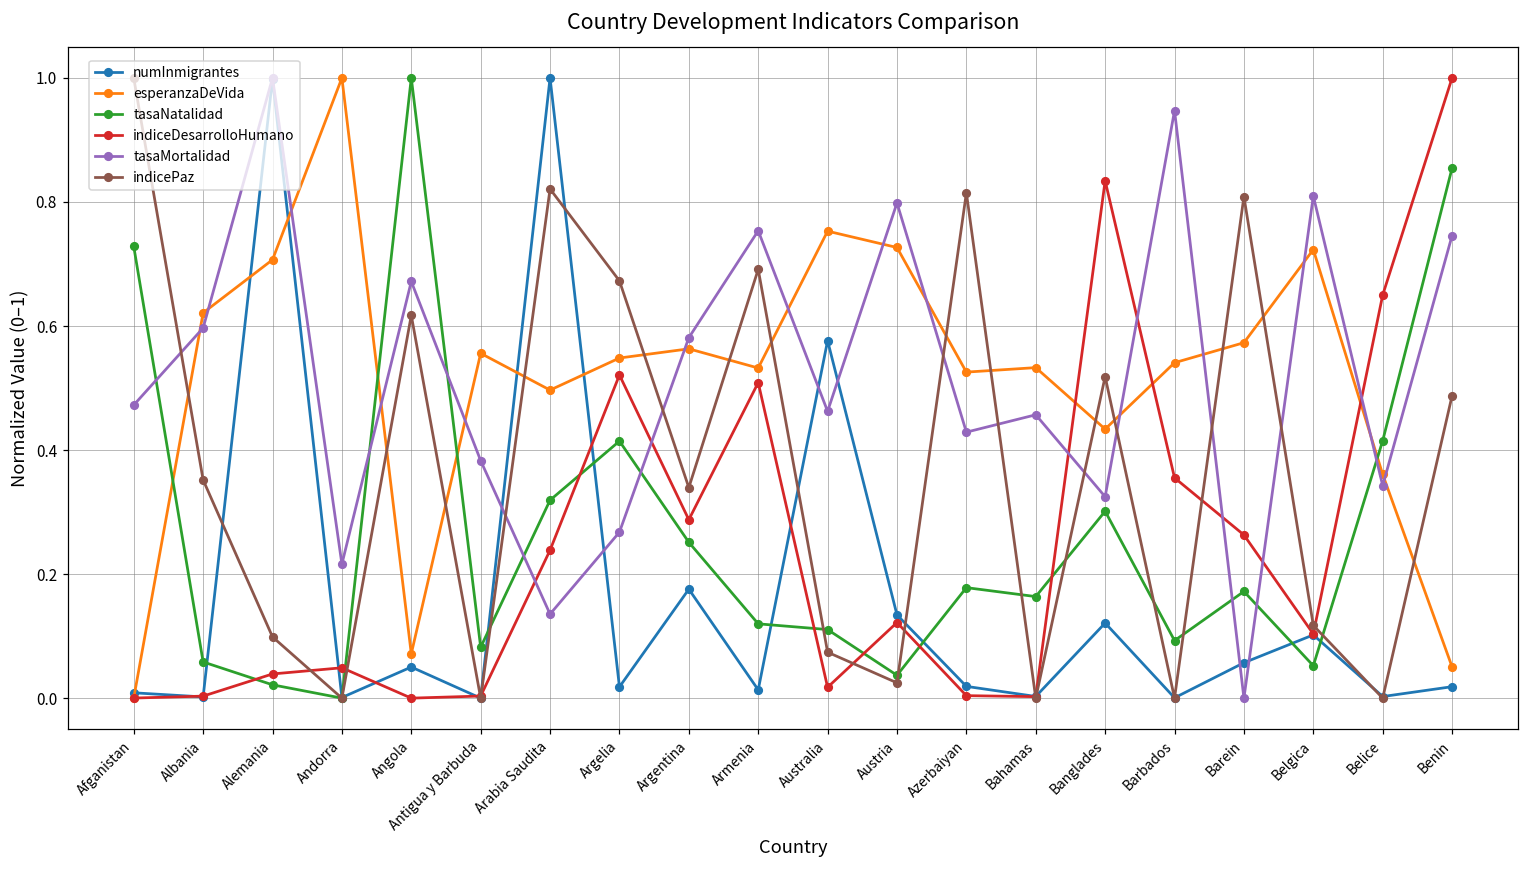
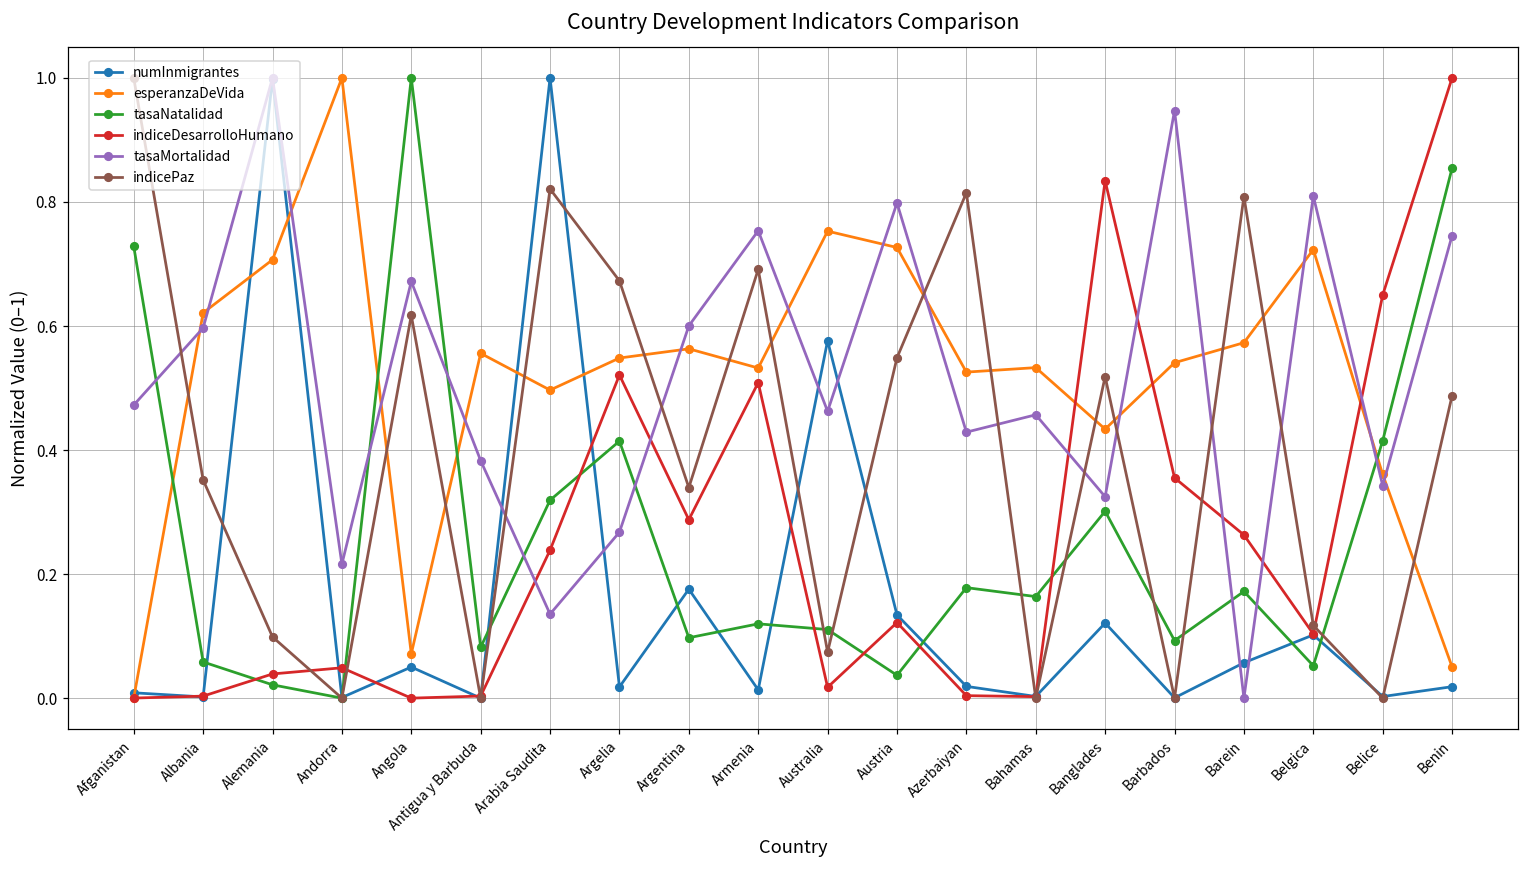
  {
    "numInmigrantes": {
      "Afganistan": 0.01,
      "Angola": 0.05,
      "Arabia Saudita": 1.00,
      "Argelia": 0.02,
      "Argentina": 0.18,
      "Armenia": 0.01,
      "Australia": 0.58,
      "Austria": 0.13,
      "Azerbaiyan": 0.02,
      "Banglades": 0.12,
      "Barein": 0.06,
      "Benin": 0.02
    },
    "esperanzaDeVida": {
      "Albania": 0.62,
      "Alemania": 0.71,
      "Andorra": 1.00,
      "Angola": 0.07,
      "Antigua y Barbuda": 0.56,
      "Arabia Saudita": 0.50,
      "Argelia": 0.55,
      "Argentina": 0.56,
      "Armenia": 0.53,
      "Australia": 0.75,
      "Austria": 0.73,
      "Azerbaiyan": 0.53,
      "Bahamas": 0.53,
      "Banglades": 0.43,
      "Barbados": 0.54,
      "Barein": 0.57,
      "Belgica": 0.72,
      "Belice": 0.36,
      "Benin": 0.05
    },
    "tasaNatalidad": {
      "Afganistan": 0.73,
      "Albania": 0.06,
      "Alemania": 0.02,
      "Angola": 1.00,
      "Antigua y Barbuda": 0.08,
      "Arabia Saudita": 0.32,
      "Argelia": 0.41,
-     "Argentina": 0.25,
+     "Argentina": 0.10,
      "Armenia": 0.12,
      "Australia": 0.11,
      "Austria": 0.04,
      "Azerbaiyan": 0.18,
      "Bahamas": 0.16,
      "Banglades": 0.30,
      "Barbados": 0.09,
      "Barein": 0.17,
      "Belgica": 0.05,
      "Belice": 0.42,
      "Benin": 0.85
    },
    "indiceDesarrolloHumano": {
      "Alemania": 0.04,
      "Andorra": 0.05,
      "Angola": 0.00,
      "Arabia Saudita": 0.24,
      "Argelia": 0.52,
      "Argentina": 0.29,
      "Armenia": 0.51,
      "Australia": 0.02,
      "Austria": 0.12,
      "Azerbaiyan": 0.00,
      "Banglades": 0.83,
      "Barbados": 0.36,
      "Barein": 0.26,
      "Belice": 0.65,
      "Benin": 1.00
    },
    "tasaMortalidad": {
      "Afganistan": 0.47,
      "Albania": 0.60,
      "Andorra": 0.22,
      "Angola": 0.67,
      "Antigua y Barbuda": 0.38,
      "Arabia Saudita": 0.14,
      "Argelia": 0.27,
-     "Argentina": 0.58,
+     "Argentina": 0.60,
      "Armenia": 0.75,
      "Australia": 0.46,
      "Austria": 0.80,
      "Azerbaiyan": 0.43,
      "Bahamas": 0.46,
      "Banglades": 0.32,
      "Barbados": 0.95,
      "Barein": 0.00,
      "Belgica": 0.81,
      "Belice": 0.34,
      "Benin": 0.75
    },
    "indicePaz": {
      "Albania": 0.35,
      "Alemania": 0.10,
      "Angola": 0.62,
      "Arabia Saudita": 0.82,
      "Argelia": 0.67,
      "Argentina": 0.34,
      "Armenia": 0.69,
      "Australia": 0.07,
-     "Austria": 0.02,
+     "Austria": 0.55,
      "Azerbaiyan": 0.81,
      "Banglades": 0.52,
      "Barein": 0.81,
      "Belgica": 0.12,
      "Benin": 0.49
    }
  }
